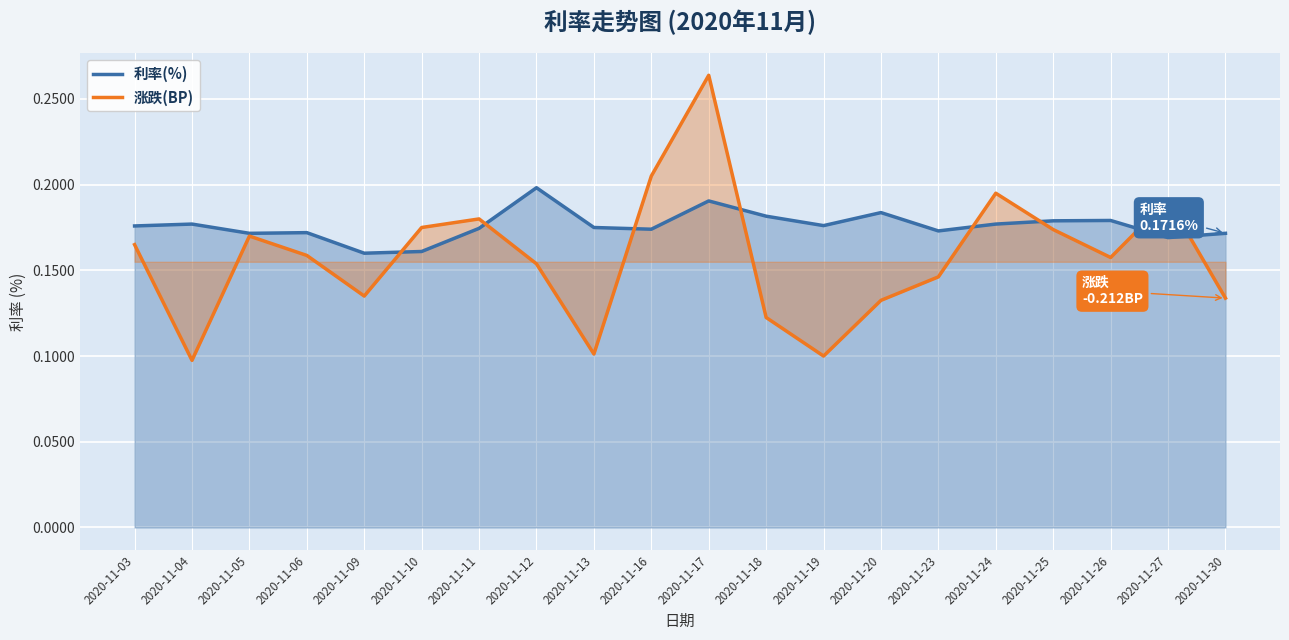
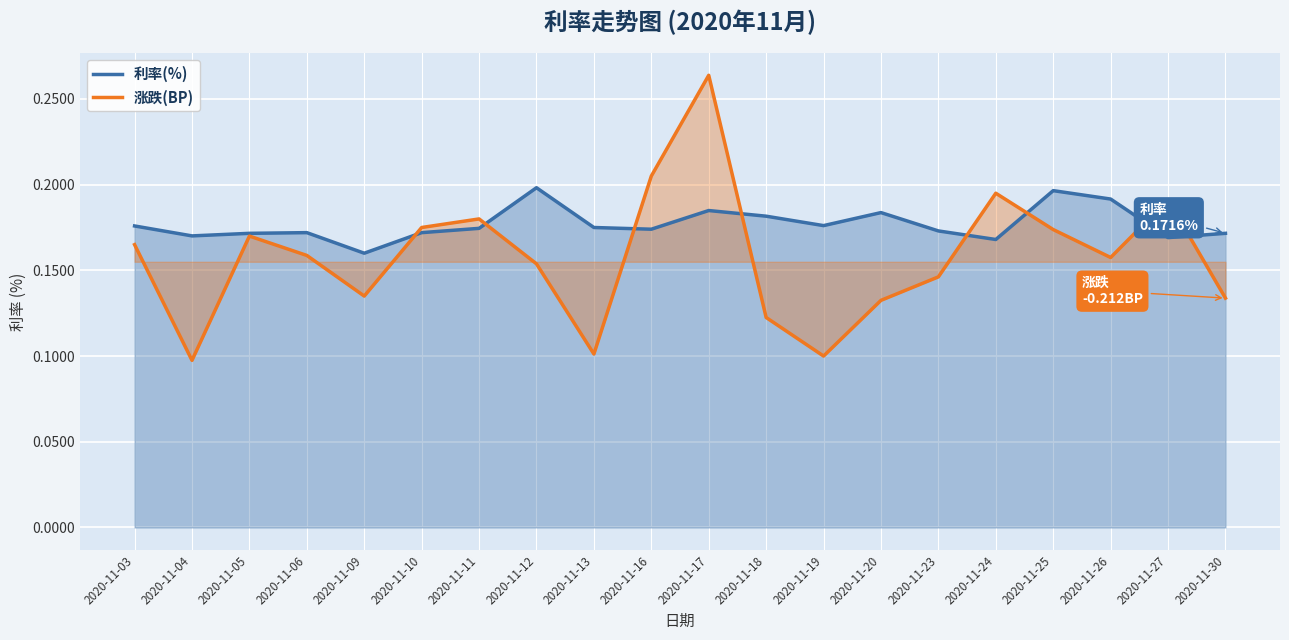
  {
    "利率(%)": {
      "2020-11-03": 0.176,
-     "2020-11-04": 0.177,
+     "2020-11-04": 0.170,
      "2020-11-05": 0.172,
      "2020-11-06": 0.172,
      "2020-11-09": 0.160,
-     "2020-11-10": 0.161,
+     "2020-11-10": 0.172,
      "2020-11-11": 0.175,
      "2020-11-12": 0.198,
      "2020-11-13": 0.175,
      "2020-11-16": 0.174,
-     "2020-11-17": 0.191,
+     "2020-11-17": 0.185,
      "2020-11-18": 0.182,
      "2020-11-19": 0.176,
      "2020-11-20": 0.184,
      "2020-11-23": 0.173,
-     "2020-11-24": 0.177,
-     "2020-11-25": 0.179,
-     "2020-11-26": 0.179,
+     "2020-11-24": 0.168,
+     "2020-11-25": 0.197,
+     "2020-11-26": 0.192,
      "2020-11-30": 0.172
    }
  }
